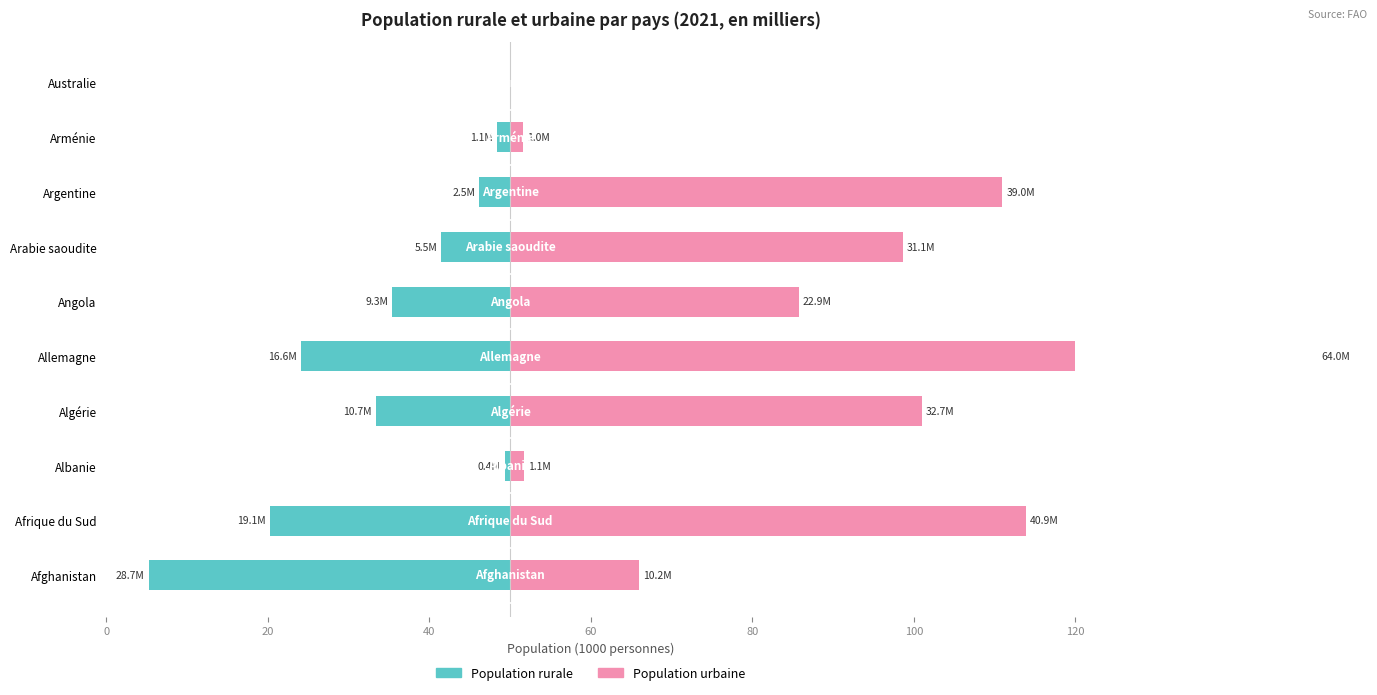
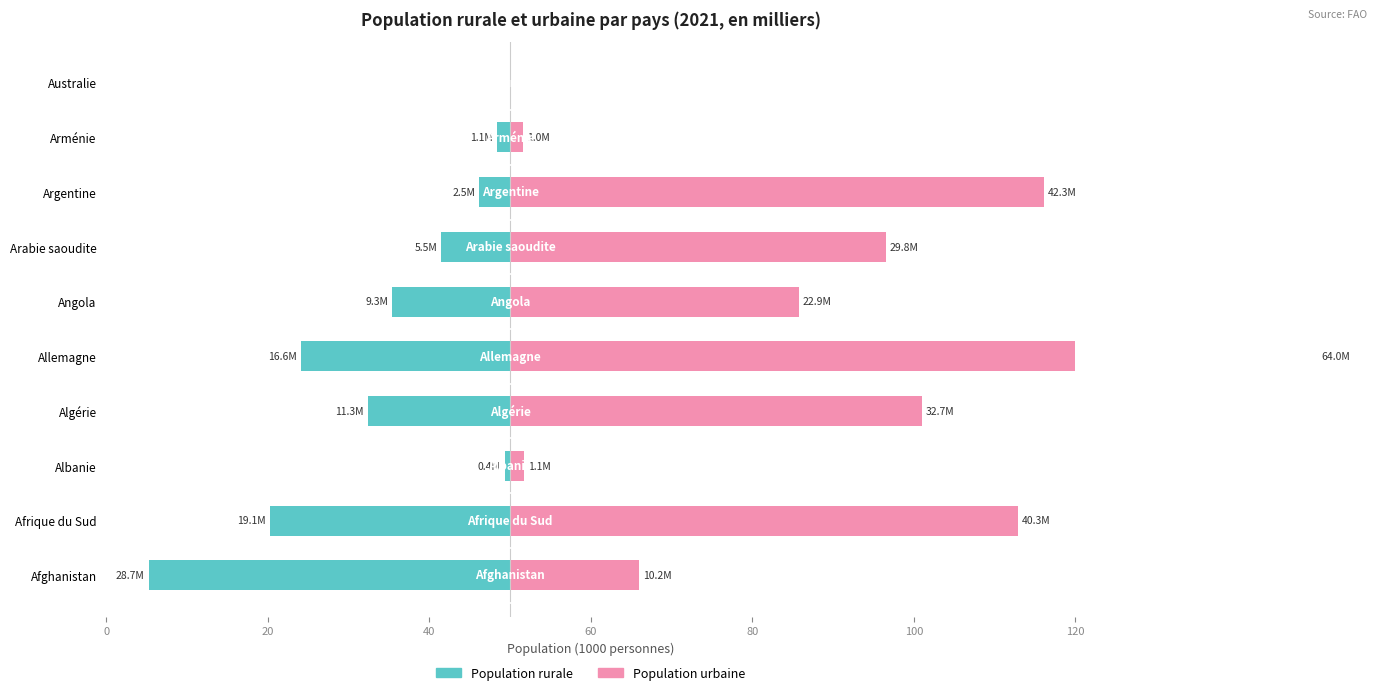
  {
    "Population rurale": {
-     "Algérie": "10.7M"
+     "Algérie": "11.3M"
    },
    "Population urbaine": {
-     "Argentine": "39.0M",
-     "Arabie saoudite": "31.1M",
-     "Afrique du Sud": "40.9M"
+     "Argentine": "42.3M",
+     "Arabie saoudite": "29.8M",
+     "Afrique du Sud": "40.3M"
    }
  }
